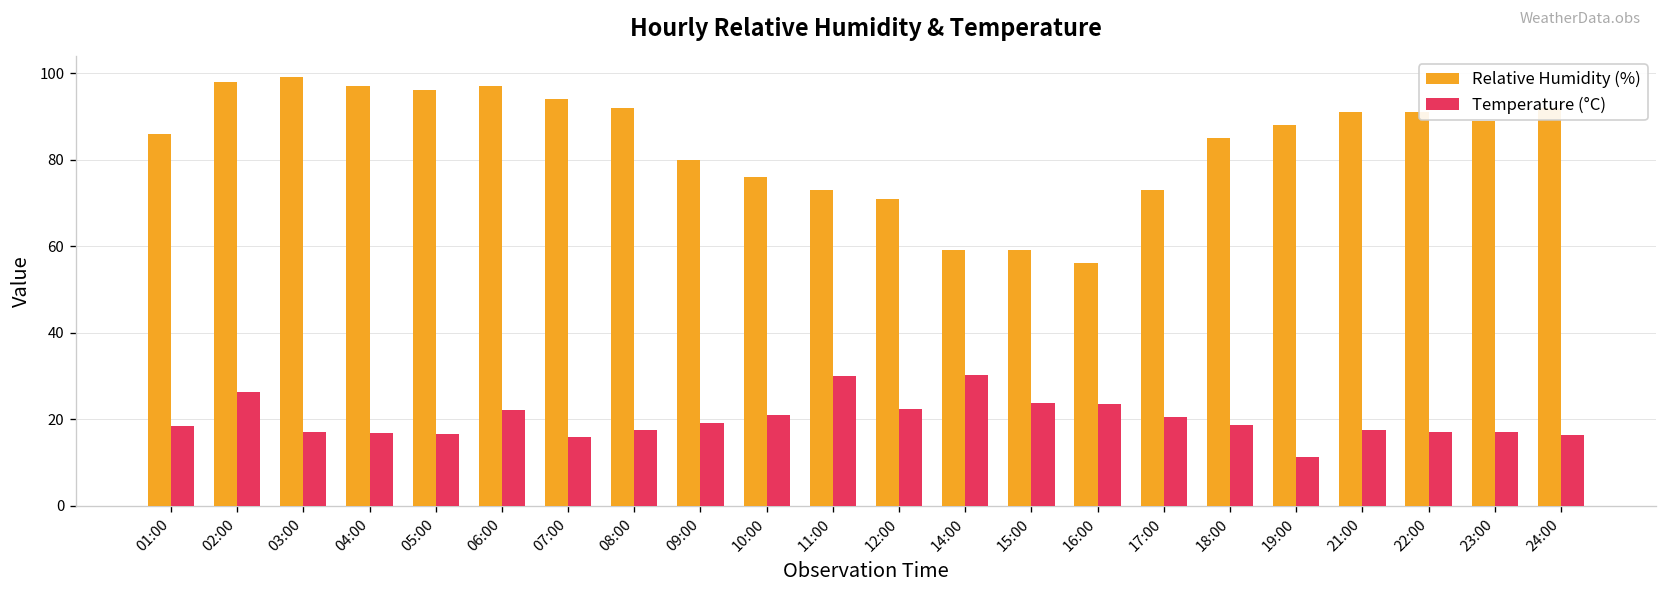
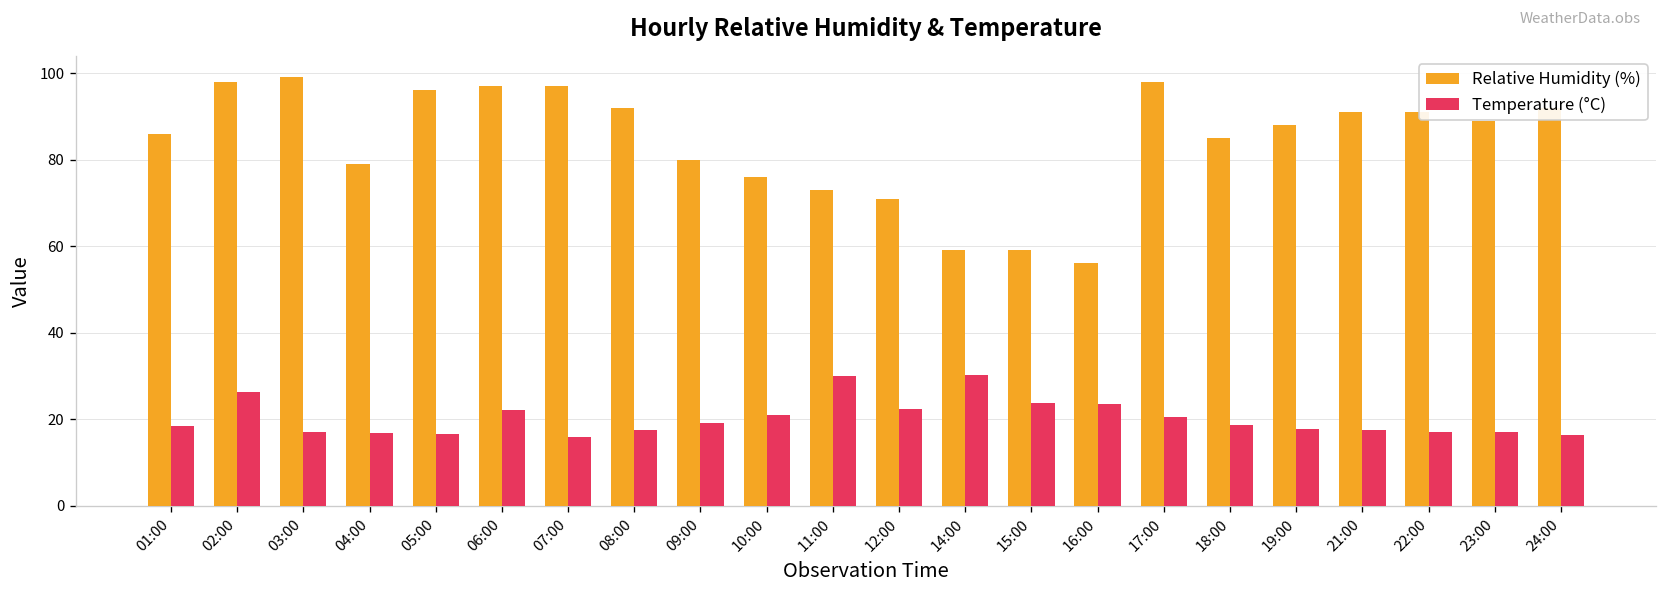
  {
    "Relative Humidity (%)": {
      "01:00": 86,
      "02:00": 98,
      "03:00": 99,
-     "04:00": 97,
+     "04:00": 79,
      "05:00": 96,
      "06:00": 97,
-     "07:00": 94,
+     "07:00": 97,
      "08:00": 92,
      "09:00": 80,
      "10:00": 76,
      "11:00": 73,
      "12:00": 71,
      "14:00": 59,
      "15:00": 59,
      "16:00": 56,
-     "17:00": 73,
+     "17:00": 98,
      "18:00": 85,
      "19:00": 88,
      "21:00": 91,
      "22:00": 91
    },
    "Temperature (°C)": {
      "01:00": 18,
      "02:00": 26,
      "03:00": 17,
      "04:00": 17,
      "05:00": 17,
      "06:00": 22,
      "07:00": 16,
      "08:00": 17,
      "09:00": 19,
      "10:00": 21,
      "11:00": 30,
      "12:00": 22,
      "14:00": 30,
      "15:00": 24,
      "16:00": 24,
      "17:00": 21,
      "18:00": 19,
-     "19:00": 11,
+     "19:00": 18,
      "21:00": 17,
      "22:00": 17,
      "23:00": 17,
      "24:00": 16
    }
  }
